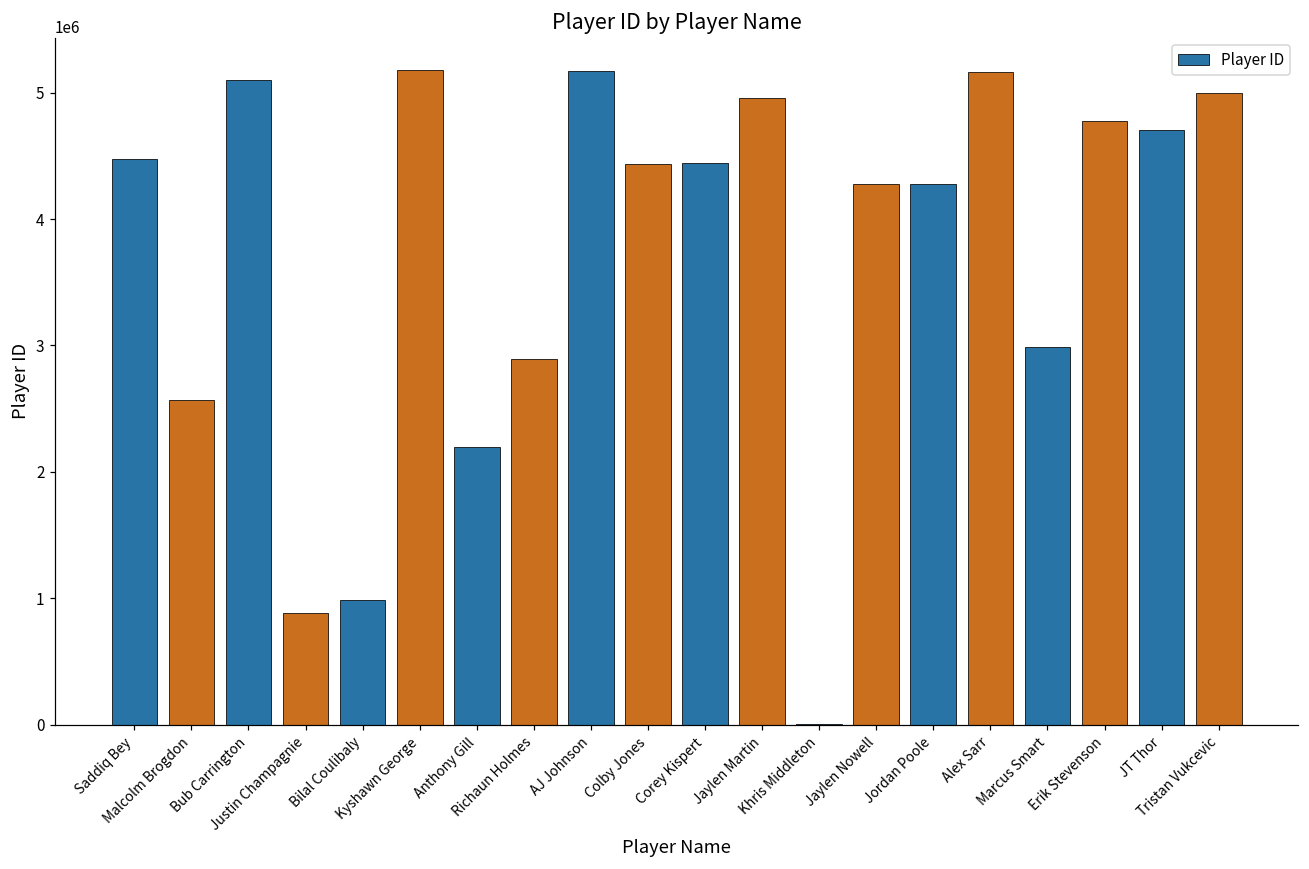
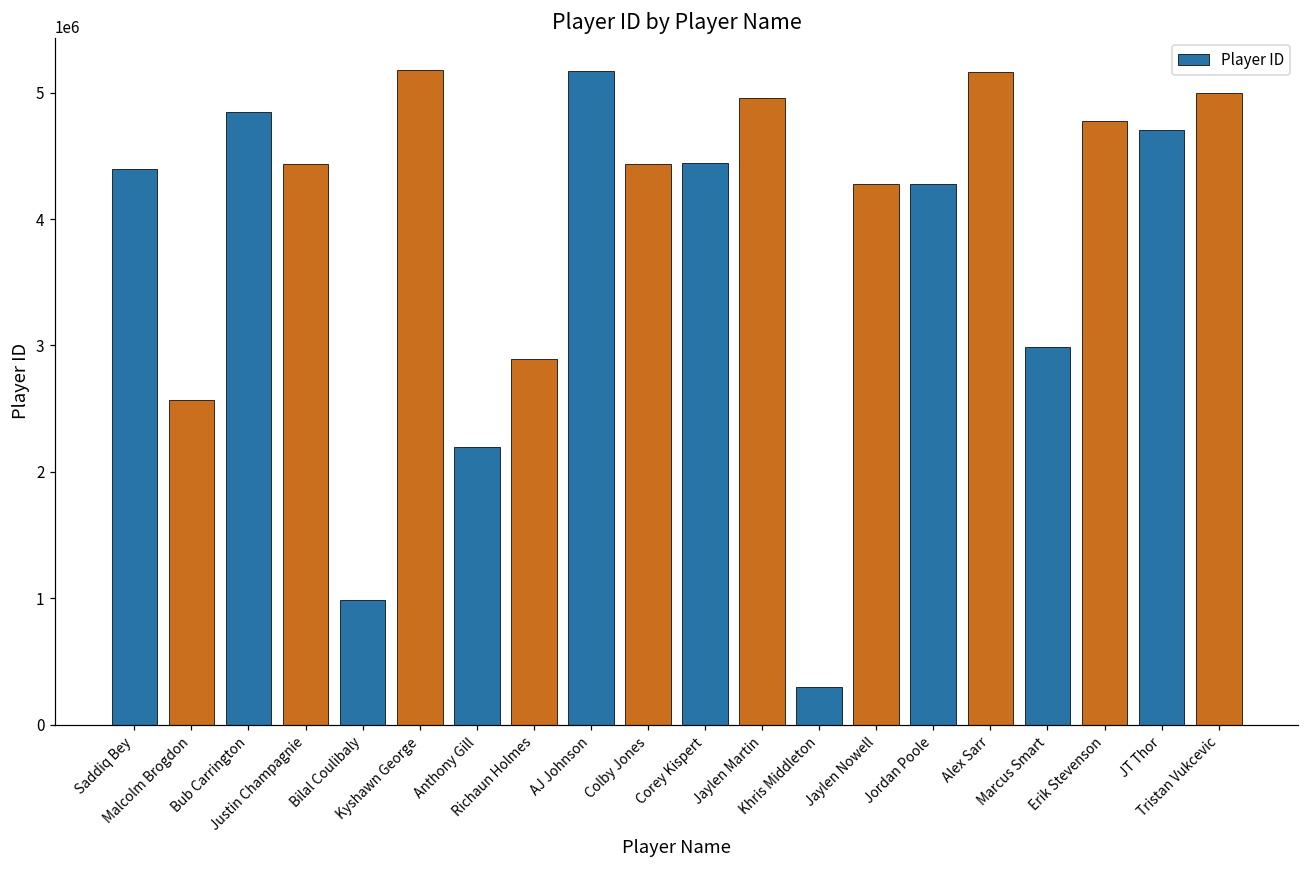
  {
-   "Saddiq Bey": 4470000,
+   "Saddiq Bey": 4400000,
    "Malcolm Brogdon": 2570000,
-   "Bub Carrington": 5100000,
-   "Justin Champagnie": 880000,
+   "Bub Carrington": 4850000,
+   "Justin Champagnie": 4430000,
    "Bilal Coulibaly": 990000,
    "Kyshawn George": 5170000,
    "Anthony Gill": 2200000,
    "Richaun Holmes": 2890000,
    "AJ Johnson": 5170000,
    "Colby Jones": 4430000,
    "Corey Kispert": 4440000,
    "Jaylen Martin": 4950000,
-   "Khris Middleton": 10000,
+   "Khris Middleton": 300000,
    "Jaylen Nowell": 4280000,
    "Jordan Poole": 4280000,
    "Alex Sarr": 5160000,
    "Marcus Smart": 2990000,
    "Erik Stevenson": 4780000,
    "JT Thor": 4700000,
    "Tristan Vukcevic": 5000000
  }
